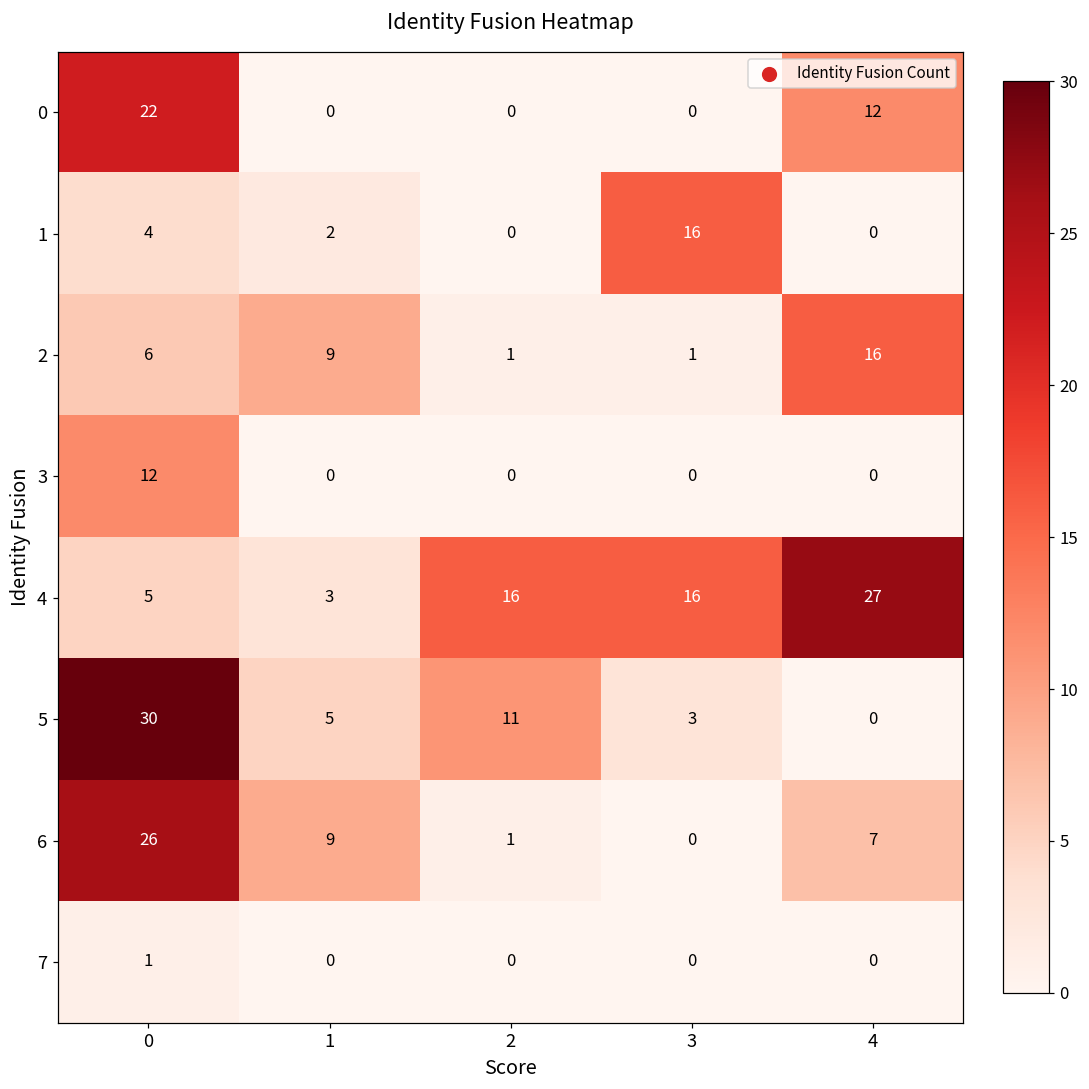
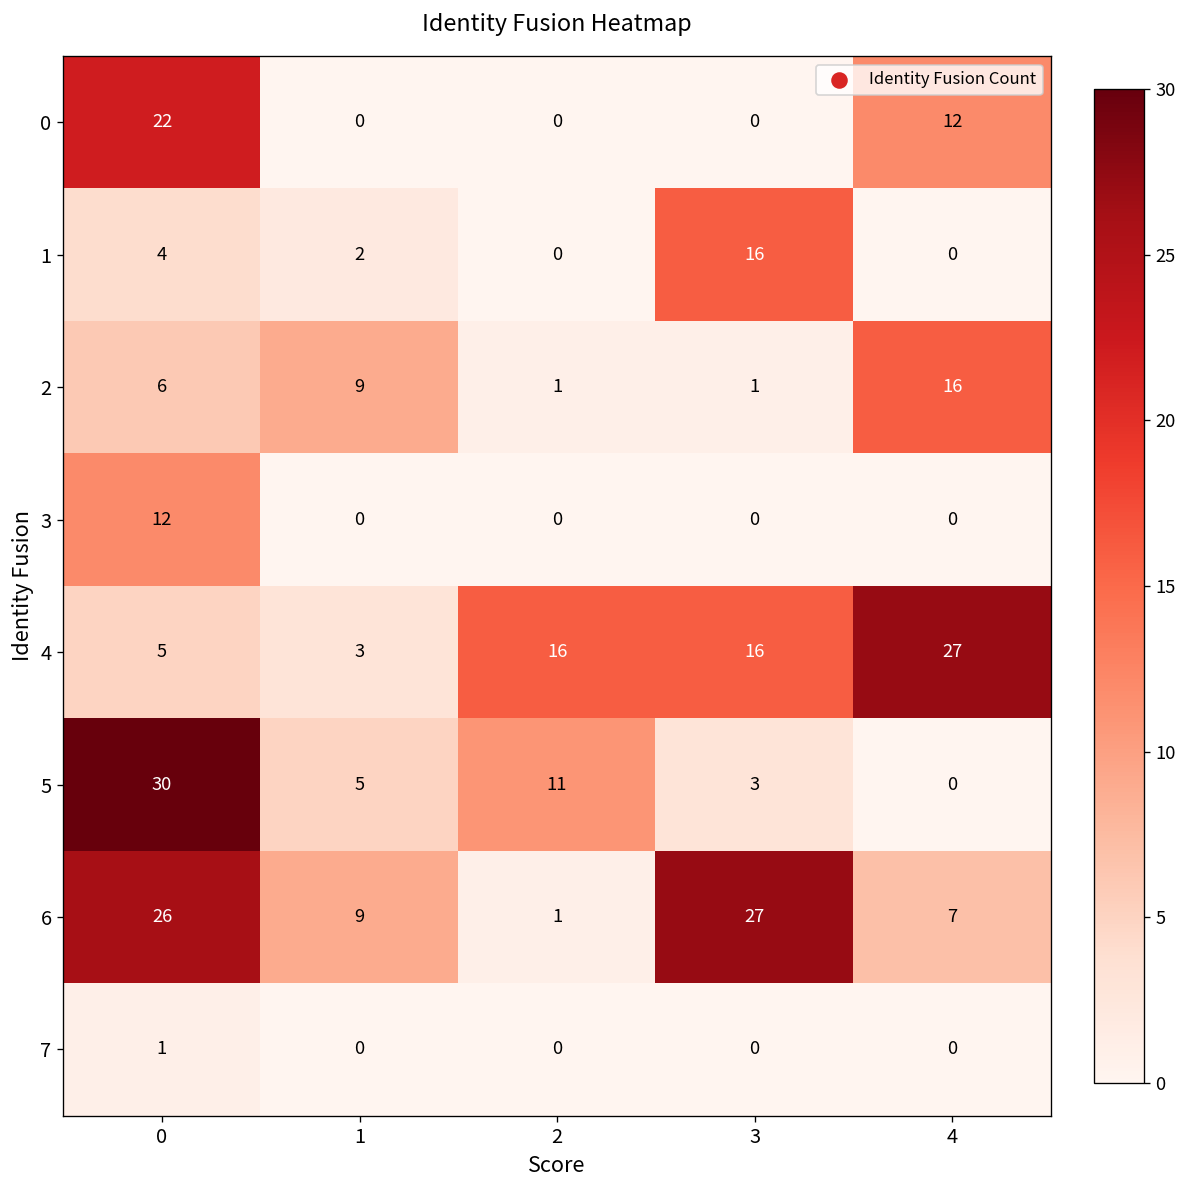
  {
    "0": {
      "0": 22,
      "1": 0,
      "2": 0,
      "3": 0,
      "4": 12
    },
    "1": {
      "0": 4,
      "1": 2,
      "2": 0,
      "3": 16,
      "4": 0
    },
    "2": {
      "0": 6,
      "1": 9,
      "2": 1,
      "3": 1,
      "4": 16
    },
    "3": {
      "0": 12,
      "1": 0,
      "2": 0,
      "3": 0,
      "4": 0
    },
    "4": {
      "0": 5,
      "1": 3,
      "2": 16,
      "3": 16,
      "4": 27
    },
    "5": {
      "0": 30,
      "1": 5,
      "2": 11,
      "3": 3,
      "4": 0
    },
    "6": {
      "0": 26,
      "1": 9,
      "2": 1,
-     "3": 0,
+     "3": 27,
      "4": 7
    },
    "7": {
      "0": 1,
      "1": 0,
      "2": 0,
      "3": 0,
      "4": 0
    }
  }
